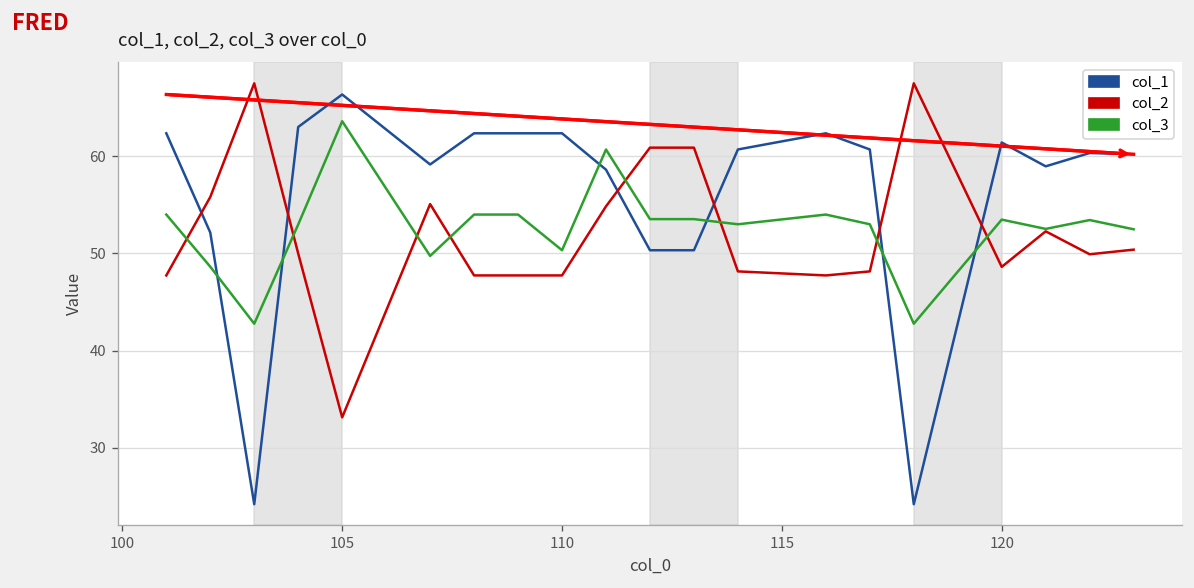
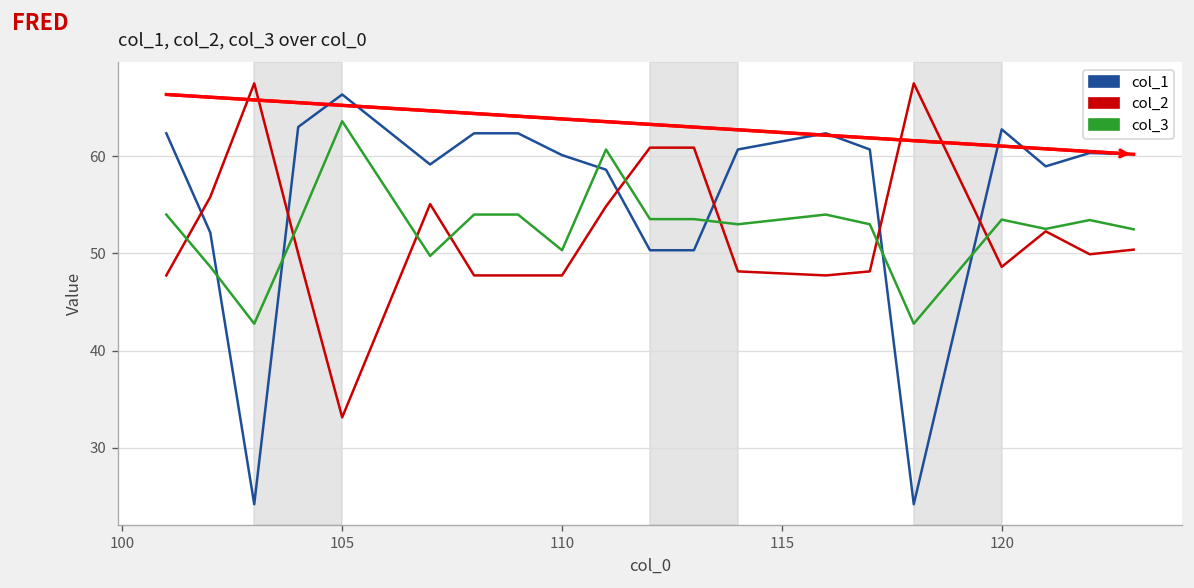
  {
    "col_1": {
      "105": 66,
-     "110": 62,
-     "120": 61
+     "110": 60,
+     "120": 63
    },
    "col_3": {
      "105": 64,
      "110": 50,
      "120": 53
    }
  }
